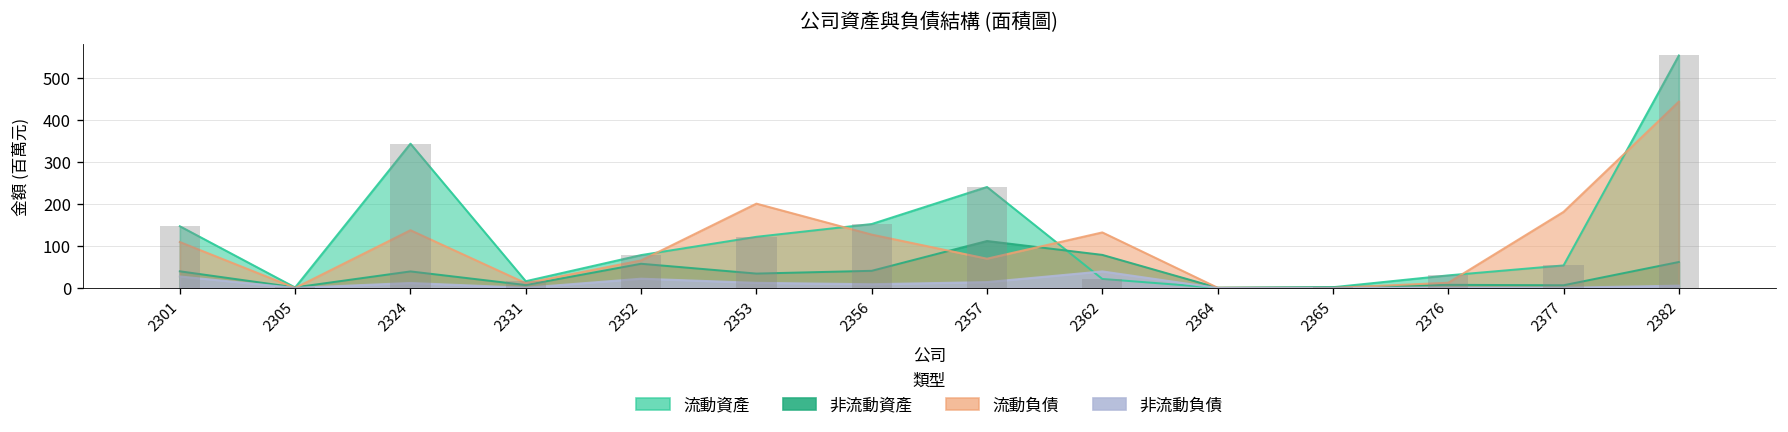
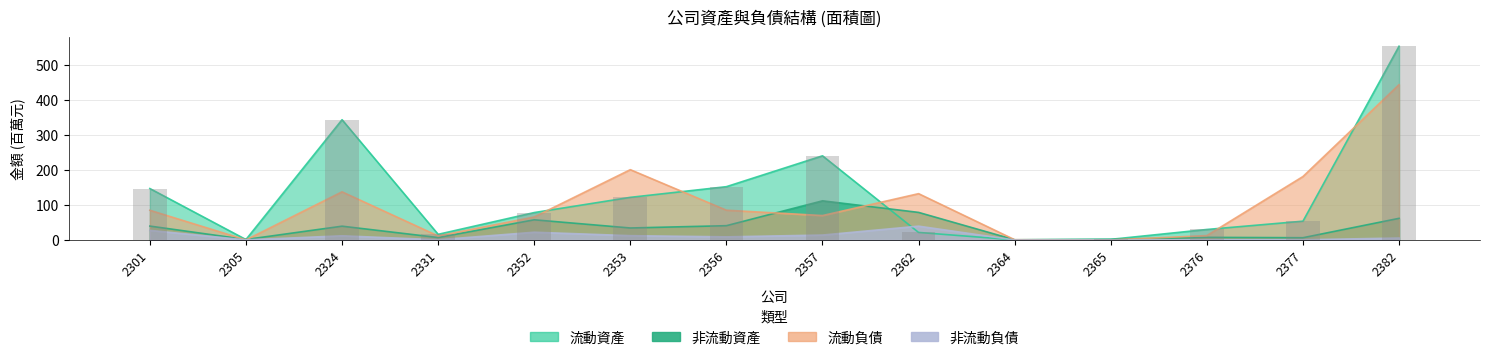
  {
    "流動負債": {
-     "2301": 110,
+     "2301": 80,
      "2324": 140,
      "2352": 70,
      "2353": 200,
-     "2356": 130,
+     "2356": 90,
      "2357": 70,
      "2362": 130,
      "2377": 180,
      "2382": 440
    },
    "非流動負債": {
      "2301": 30,
      "2324": 10,
      "2352": 20,
      "2353": 10,
      "2356": 10,
      "2357": 10,
      "2362": 40,
      "2382": 10
    }
  }
